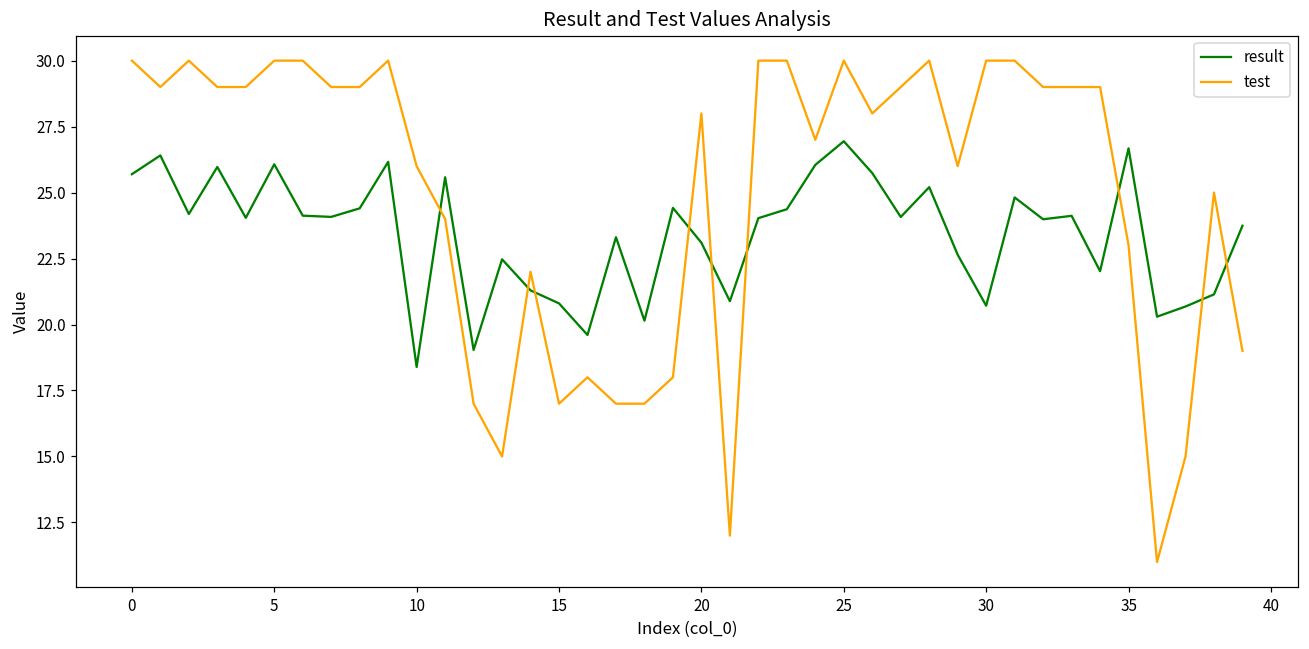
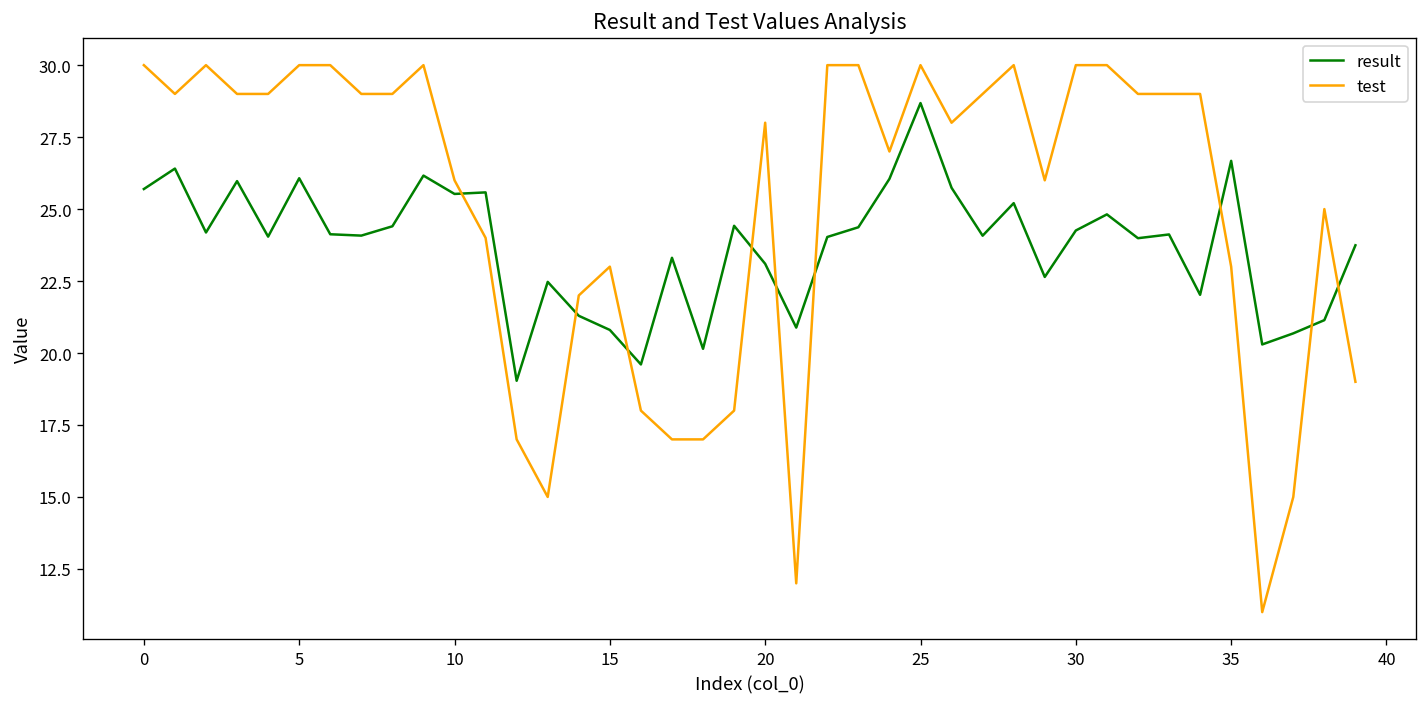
  {
    "result": {
      "0": 25.7,
      "5": 26.1,
-     "10": 18.4,
+     "10": 25.5,
      "15": 20.8,
      "20": 23.1,
-     "25": 26.9,
-     "30": 20.7,
+     "25": 28.7,
+     "30": 24.3,
      "35": 26.7
    },
    "test": {
      "0": 30,
      "5": 30,
      "10": 26,
-     "15": 17,
+     "15": 23,
      "20": 28,
      "25": 30,
      "30": 30,
      "35": 23
    }
  }
